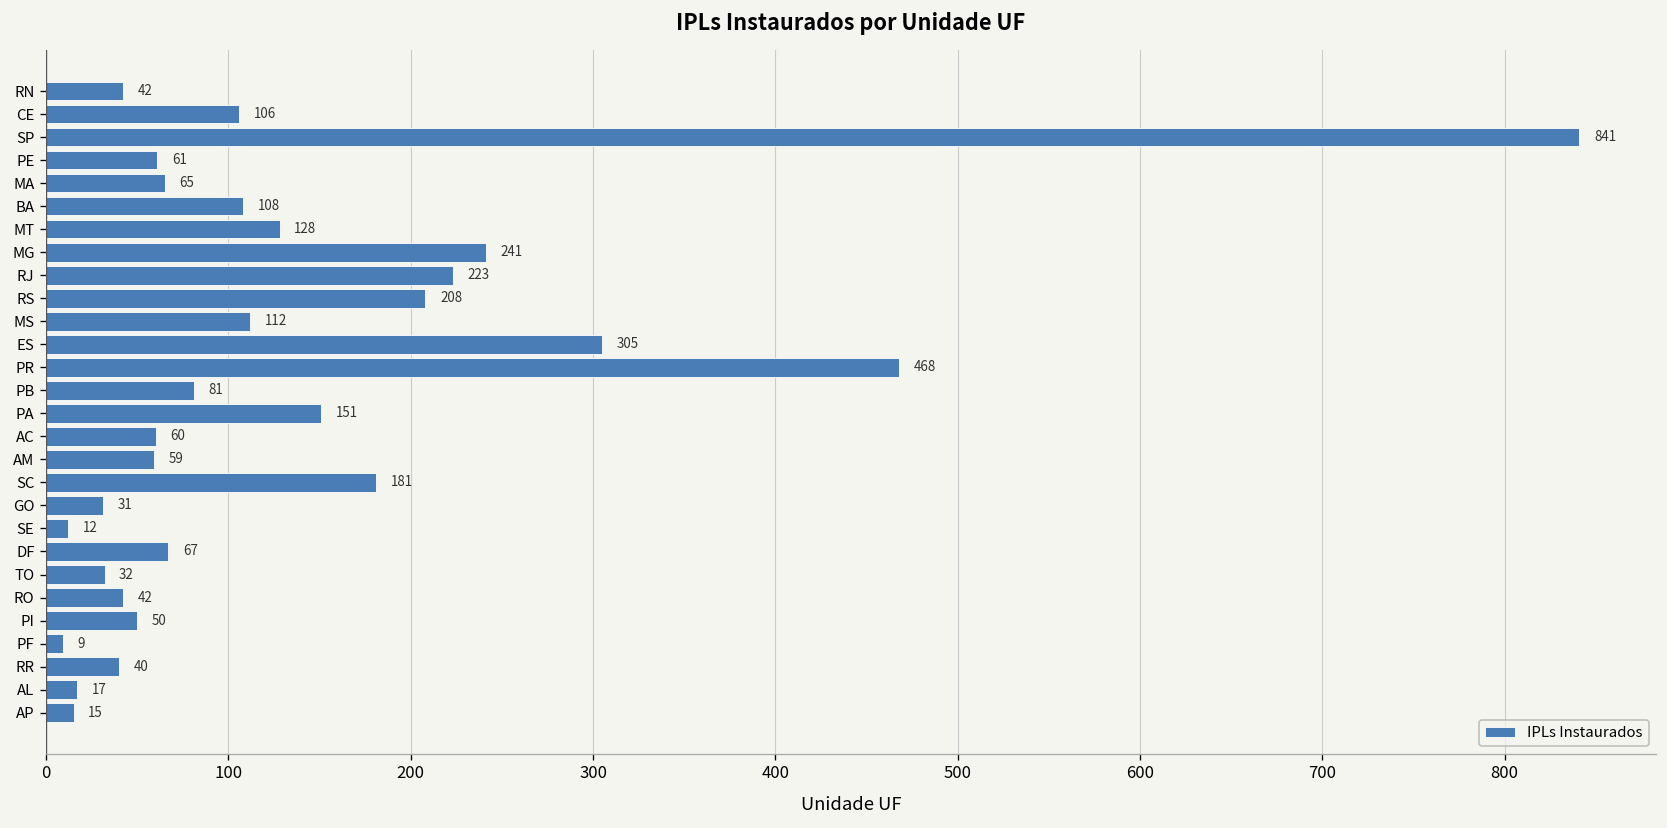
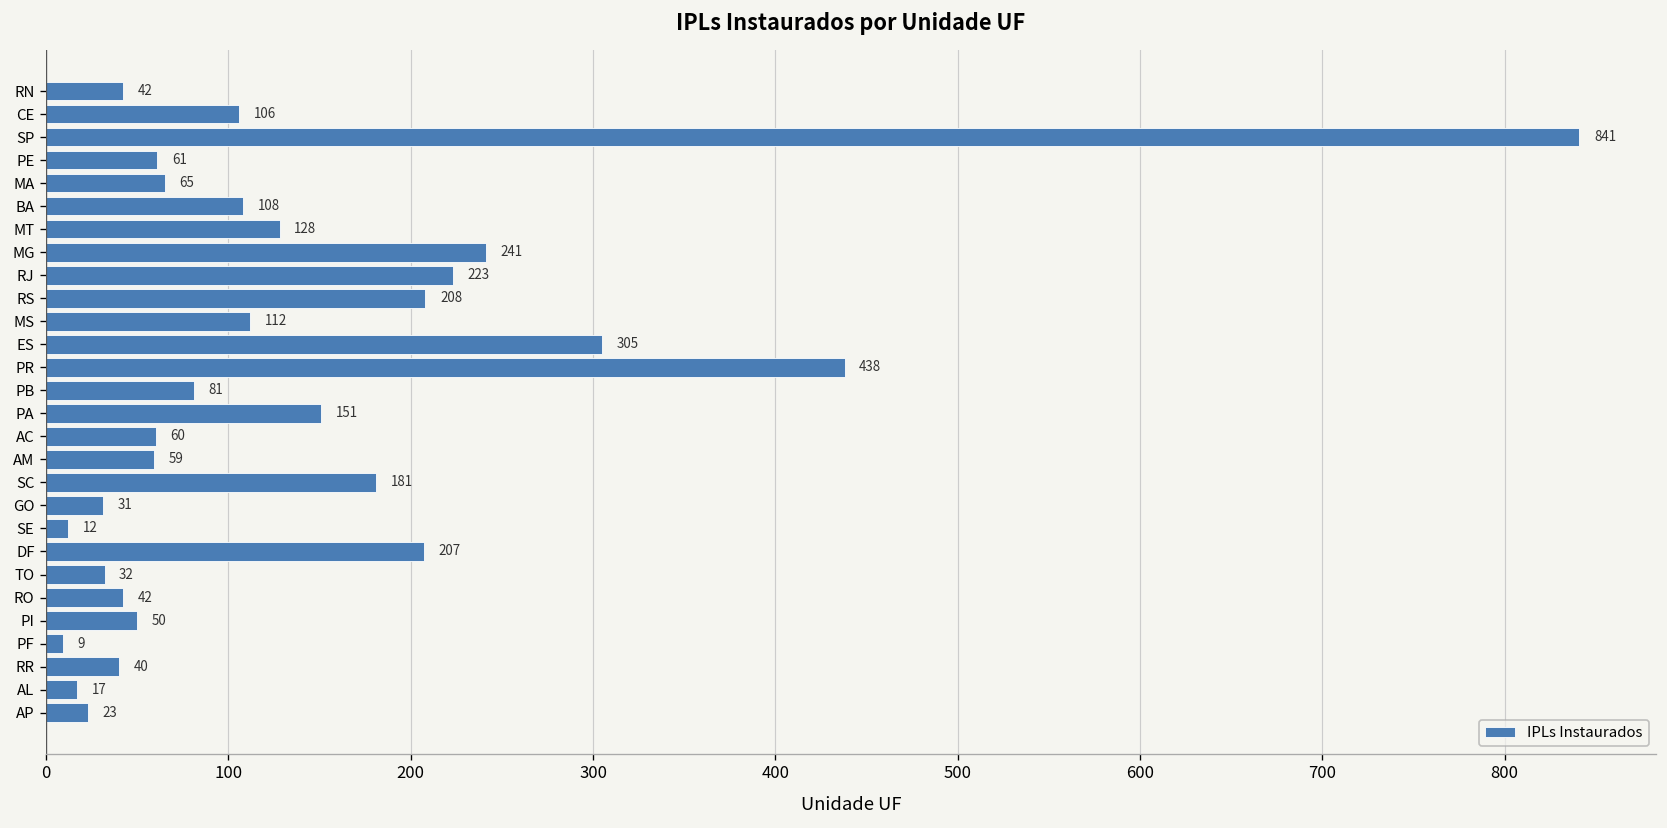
  {
    "RN": 42,
    "CE": 106,
    "SP": 841,
    "PE": 61,
    "MA": 65,
    "BA": 108,
    "MT": 128,
    "MG": 241,
    "RJ": 223,
    "RS": 208,
    "MS": 112,
    "ES": 305,
-   "PR": 468,
+   "PR": 438,
    "PB": 81,
    "PA": 151,
    "AC": 60,
    "AM": 59,
    "SC": 181,
    "GO": 31,
    "SE": 12,
-   "DF": 67,
+   "DF": 207,
    "TO": 32,
    "RO": 42,
    "PI": 50,
    "PF": 9,
    "RR": 40,
    "AL": 17,
-   "AP": 15
+   "AP": 23
  }
